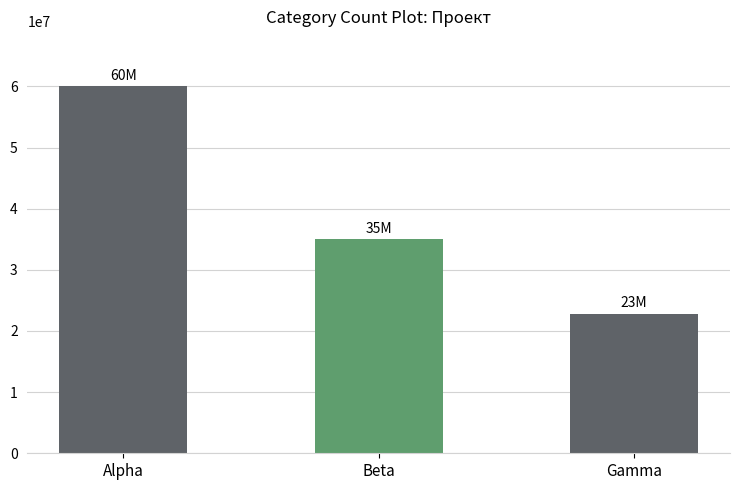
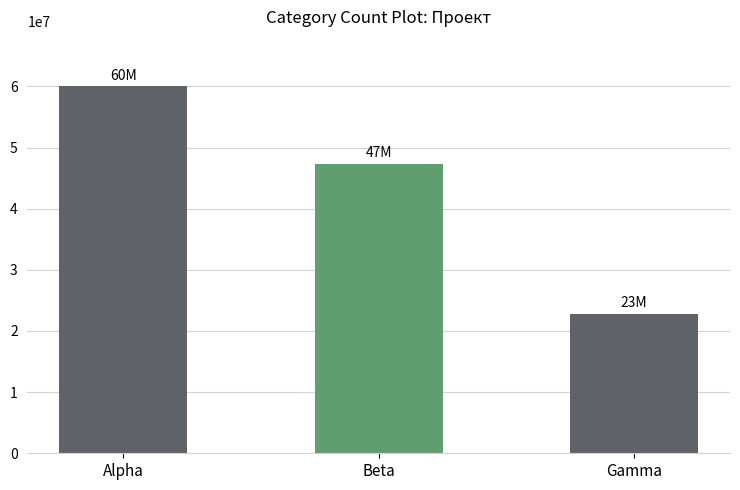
  {
    "Alpha": "60M",
-   "Beta": "35M",
+   "Beta": "47M",
    "Gamma": "23M"
  }
